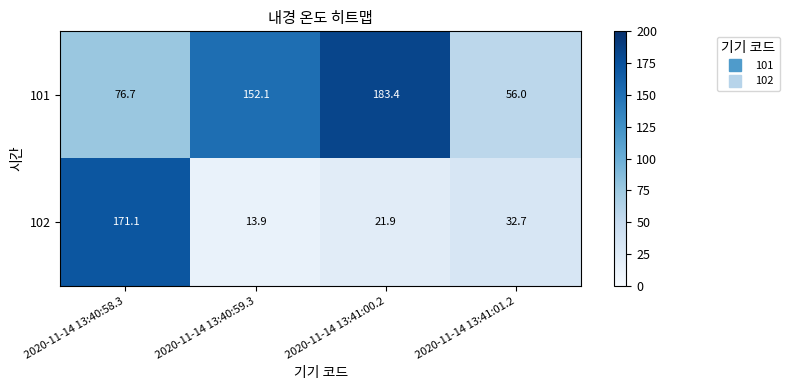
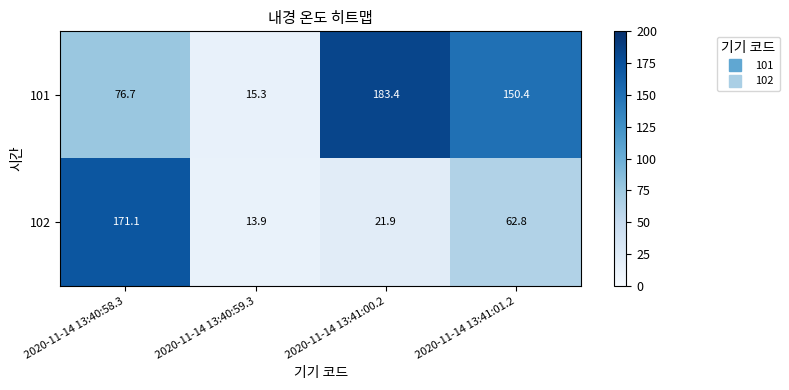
  {
    "101": {
      "2020-11-14 13:40:58.3": 76.7,
-     "2020-11-14 13:40:59.3": 152.1,
+     "2020-11-14 13:40:59.3": 15.3,
      "2020-11-14 13:41:00.2": 183.4,
-     "2020-11-14 13:41:01.2": 56.0
+     "2020-11-14 13:41:01.2": 150.4
    },
    "102": {
      "2020-11-14 13:40:58.3": 171.1,
      "2020-11-14 13:40:59.3": 13.9,
      "2020-11-14 13:41:00.2": 21.9,
-     "2020-11-14 13:41:01.2": 32.7
+     "2020-11-14 13:41:01.2": 62.8
    }
  }
